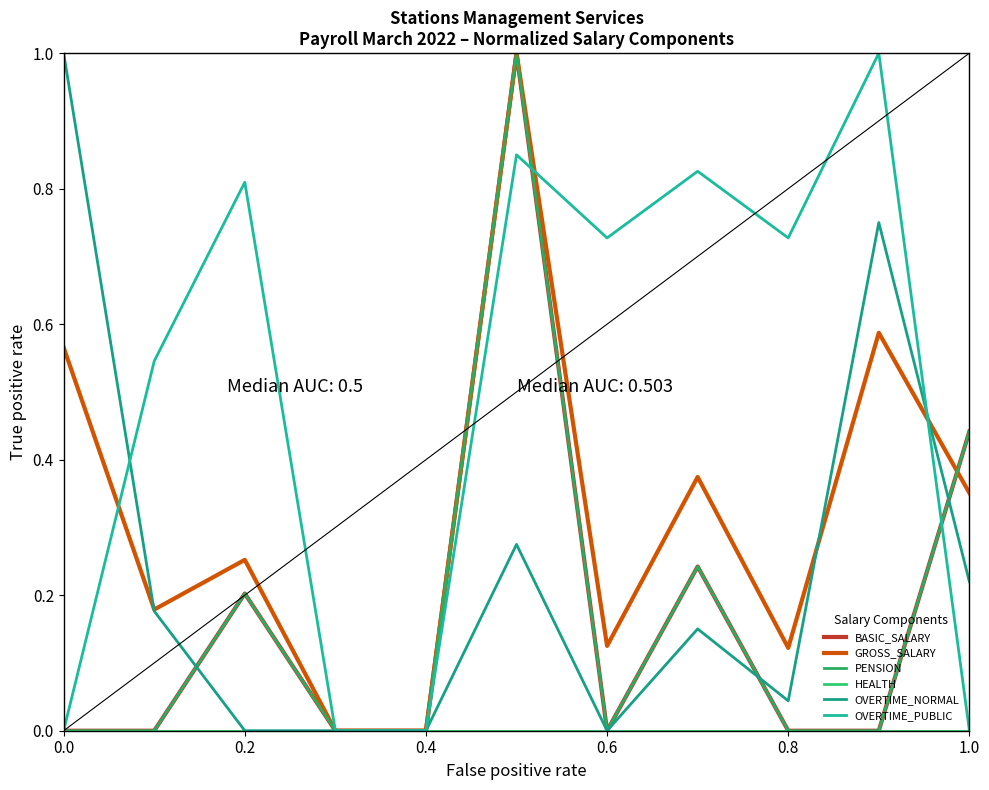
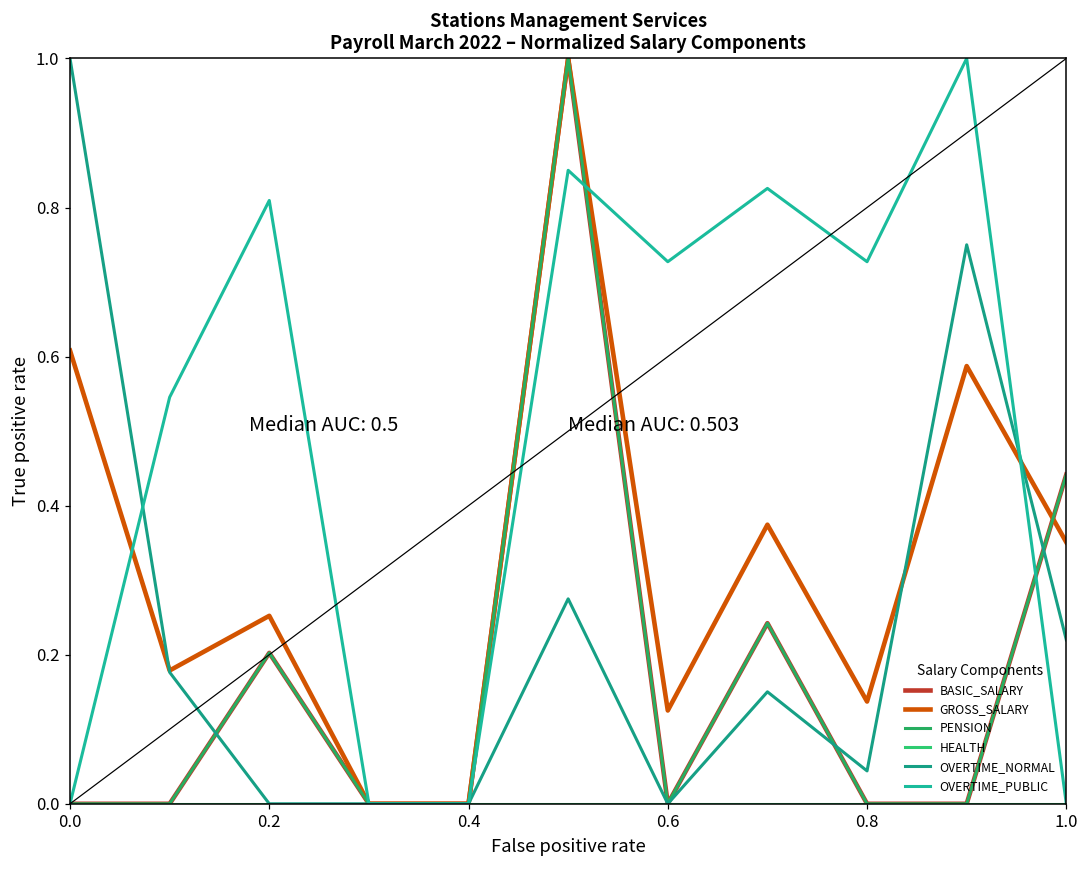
  {
    "GROSS_SALARY": {
-     "0.0": 0.57,
+     "0.0": 0.61,
      "0.2": 0.25,
      "0.6": 0.13,
-     "0.8": 0.12,
+     "0.8": 0.14,
      "1.0": 0.35
    }
  }
